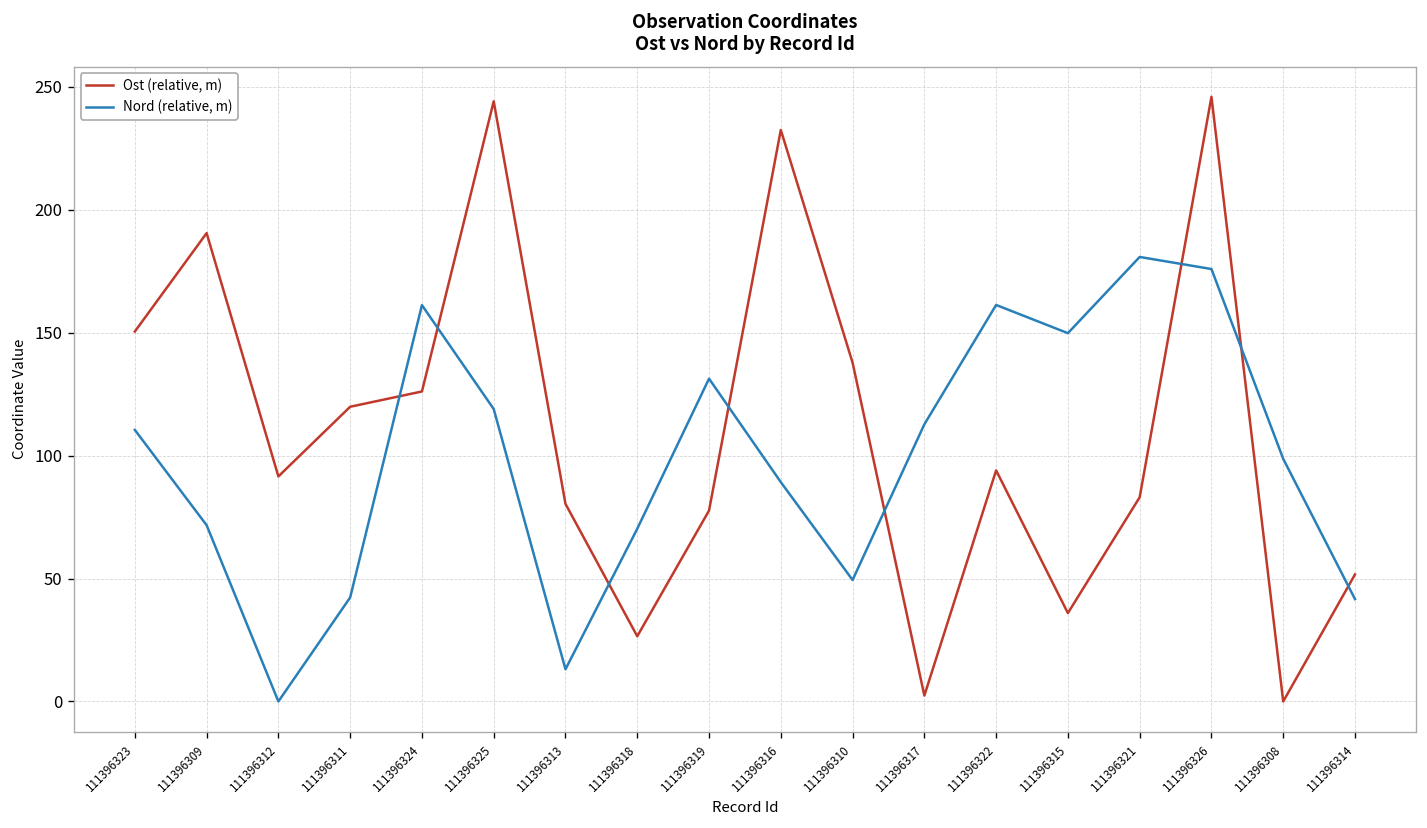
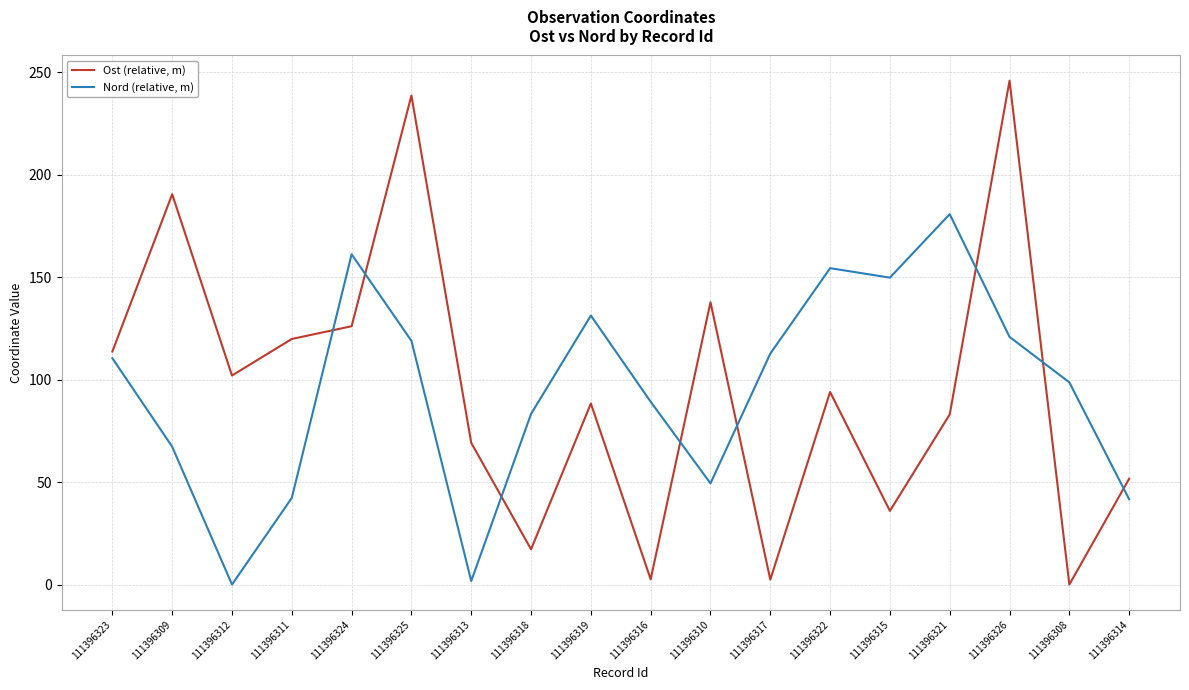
  {
    "Ost (relative, m)": {
-     "111396323": 151,
+     "111396323": 114,
      "111396309": 191,
-     "111396312": 92,
+     "111396312": 102,
      "111396311": 120,
      "111396324": 126,
-     "111396325": 244,
-     "111396313": 80,
-     "111396318": 27,
-     "111396319": 78,
-     "111396316": 233,
+     "111396325": 239,
+     "111396313": 69,
+     "111396318": 17,
+     "111396319": 88,
+     "111396316": 3,
      "111396310": 138,
      "111396317": 2,
      "111396322": 94,
      "111396315": 36,
      "111396321": 83,
      "111396326": 246,
      "111396308": 0,
      "111396314": 52
    },
    "Nord (relative, m)": {
      "111396323": 110,
-     "111396309": 72,
+     "111396309": 67,
      "111396312": 0,
      "111396311": 42,
      "111396324": 161,
      "111396325": 119,
-     "111396313": 13,
-     "111396318": 70,
+     "111396313": 2,
+     "111396318": 83,
      "111396319": 131,
      "111396316": 89,
      "111396310": 49,
      "111396317": 113,
-     "111396322": 161,
+     "111396322": 154,
      "111396315": 150,
      "111396321": 181,
-     "111396326": 176,
+     "111396326": 121,
      "111396308": 99,
      "111396314": 42
    }
  }
